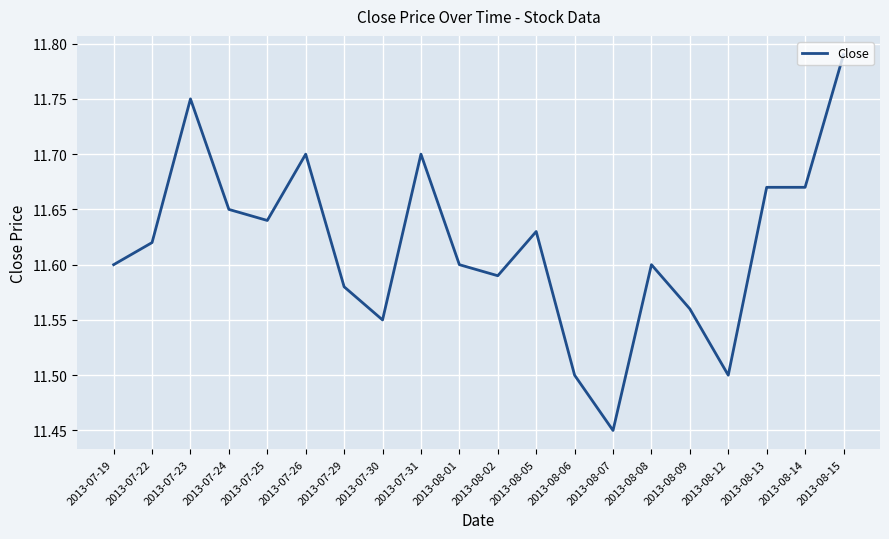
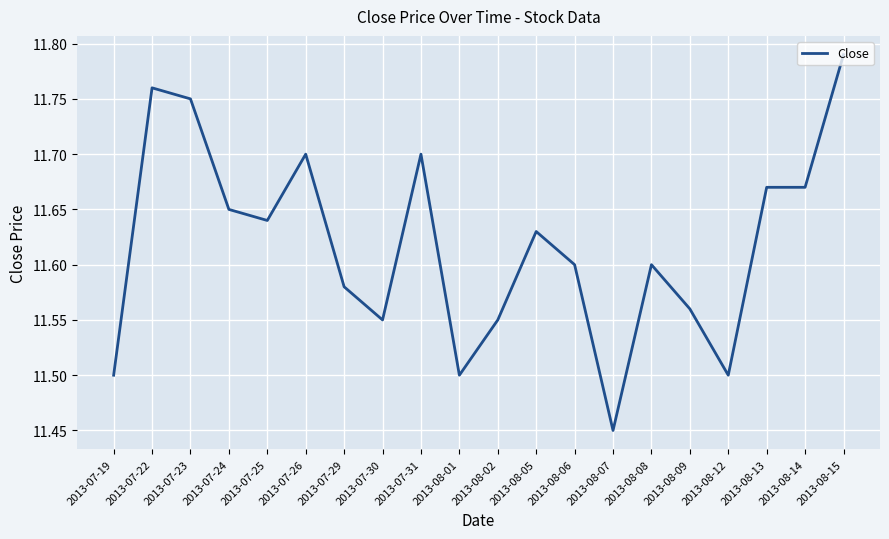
  {
-   "2013-07-19": 11.6,
-   "2013-07-22": 11.62,
+   "2013-07-19": 11.5,
+   "2013-07-22": 11.76,
    "2013-07-23": 11.75,
    "2013-07-24": 11.65,
    "2013-07-25": 11.64,
    "2013-07-26": 11.70,
    "2013-07-29": 11.58,
    "2013-07-30": 11.55,
    "2013-07-31": 11.70,
-   "2013-08-01": 11.6,
-   "2013-08-02": 11.59,
+   "2013-08-01": 11.5,
+   "2013-08-02": 11.55,
    "2013-08-05": 11.63,
-   "2013-08-06": 11.5,
+   "2013-08-06": 11.6,
    "2013-08-07": 11.45,
    "2013-08-08": 11.60,
    "2013-08-09": 11.56,
    "2013-08-12": 11.50,
    "2013-08-13": 11.67,
    "2013-08-14": 11.67
  }
